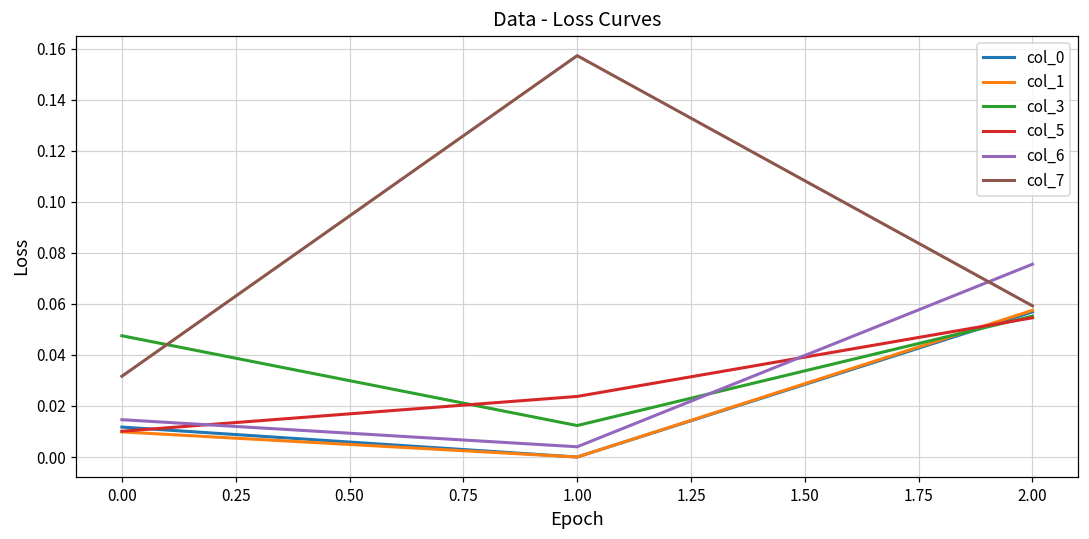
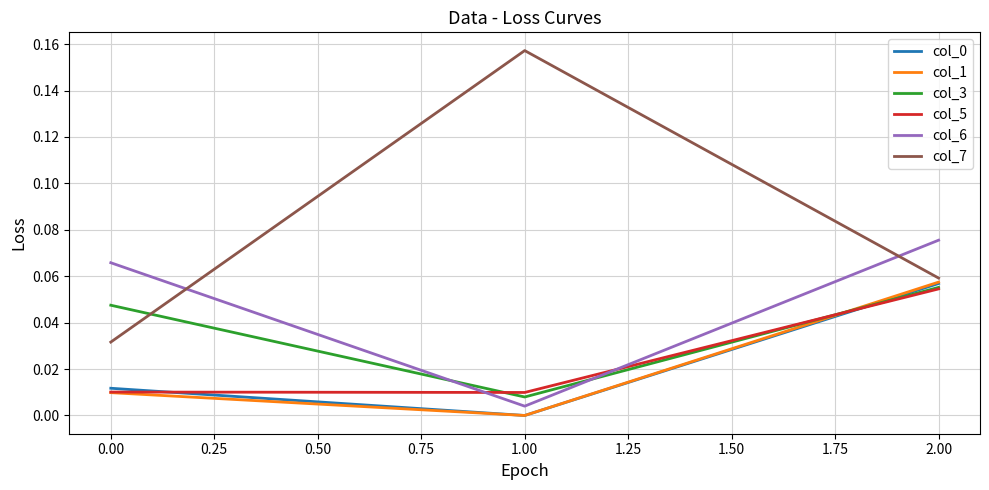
  {
    "col_0": {
      "0.00": 0.012
    },
    "col_3": {
      "0.00": 0.047,
-     "1.00": 0.012
+     "1.00": 0.008
    },
    "col_5": {
-     "1.00": 0.024
+     "1.00": 0.010
    },
    "col_6": {
-     "0.00": 0.015,
+     "0.00": 0.066,
      "1.00": 0.004,
      "2.00": 0.076
    },
    "col_7": {
      "0.00": 0.032,
      "1.00": 0.157,
      "2.00": 0.059
    }
  }
